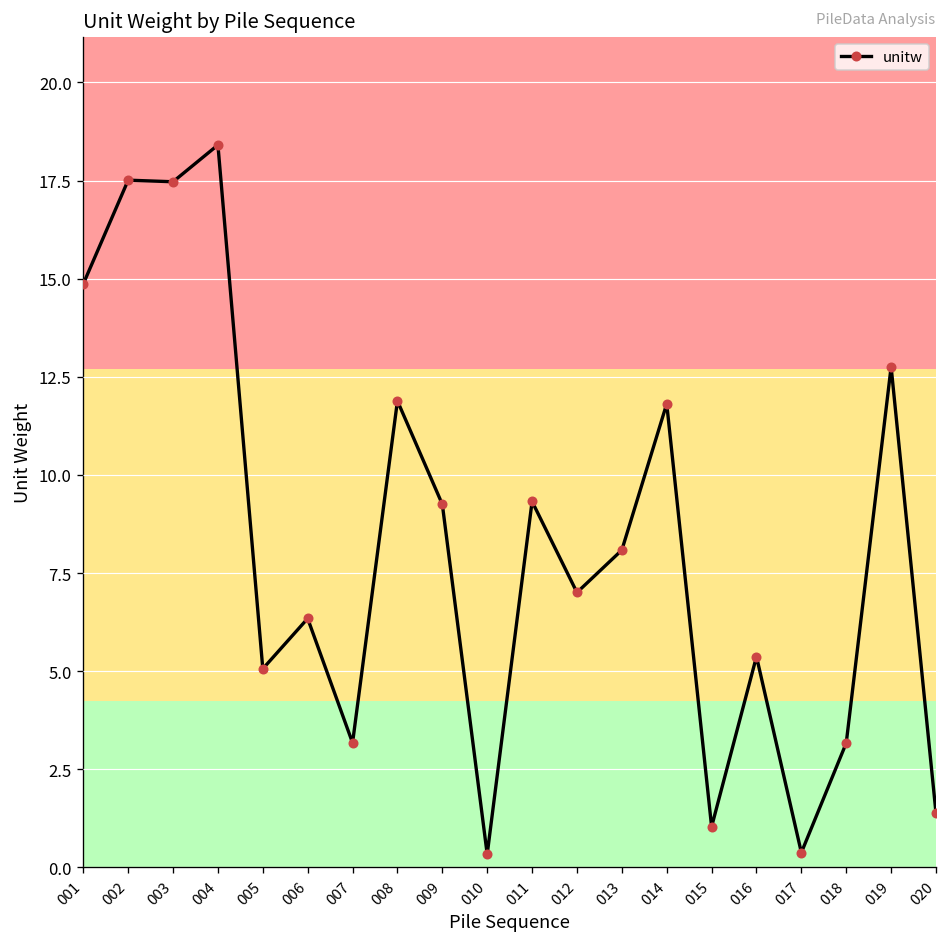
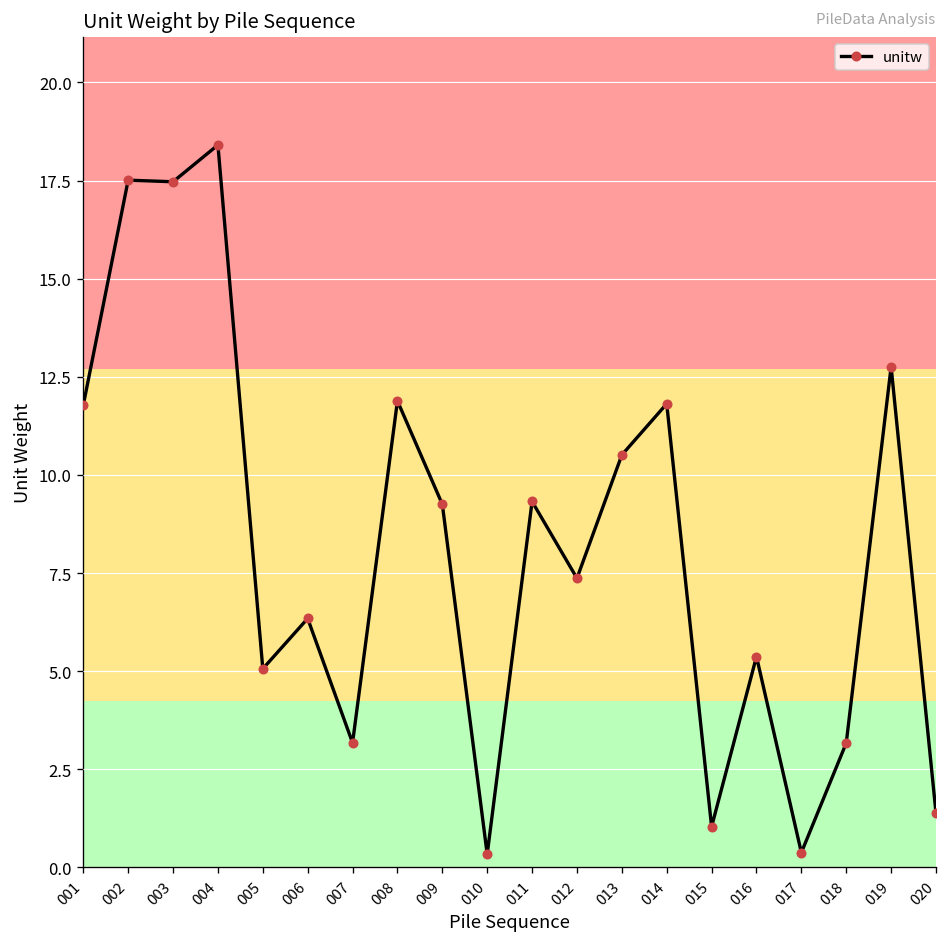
  {
-   "001": 14.9,
+   "001": 11.8,
    "002": 17.5,
    "003": 17.5,
    "004": 18.4,
    "005": 5.1,
    "006": 6.3,
    "007": 3.2,
    "008": 11.9,
    "009": 9.3,
    "010": 0.3,
    "011": 9.3,
-   "012": 7.0,
-   "013": 8.1,
+   "012": 7.4,
+   "013": 10.5,
    "014": 11.8,
    "015": 1.0,
    "016": 5.4,
    "017": 0.4,
    "018": 3.2,
    "019": 12.8,
    "020": 1.4
  }
